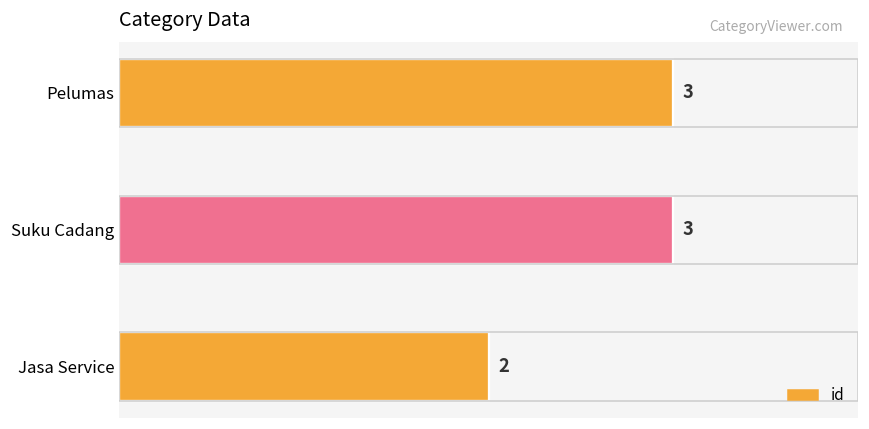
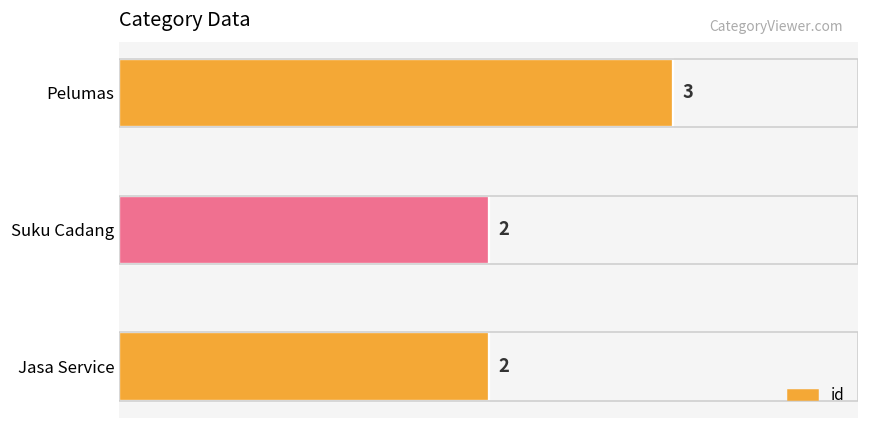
  {
    "Pelumas": 3,
-   "Suku Cadang": 3,
+   "Suku Cadang": 2,
    "Jasa Service": 2
  }
